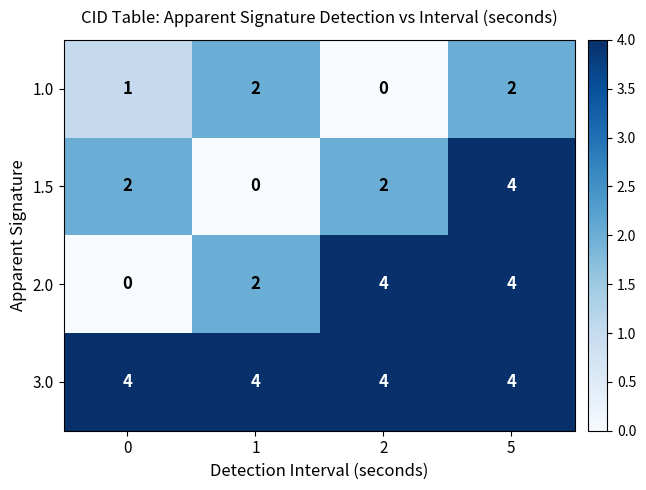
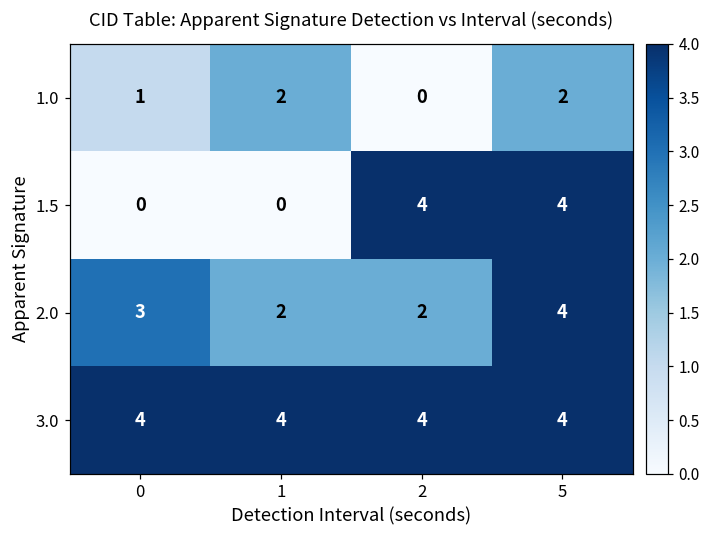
  {
    "1.0": {
      "0": 1,
      "1": 2,
      "2": 0,
      "5": 2
    },
    "1.5": {
-     "0": 2,
+     "0": 0,
      "1": 0,
-     "2": 2,
+     "2": 4,
      "5": 4
    },
    "2.0": {
-     "0": 0,
+     "0": 3,
      "1": 2,
-     "2": 4,
+     "2": 2,
      "5": 4
    },
    "3.0": {
      "0": 4,
      "1": 4,
      "2": 4,
      "5": 4
    }
  }
